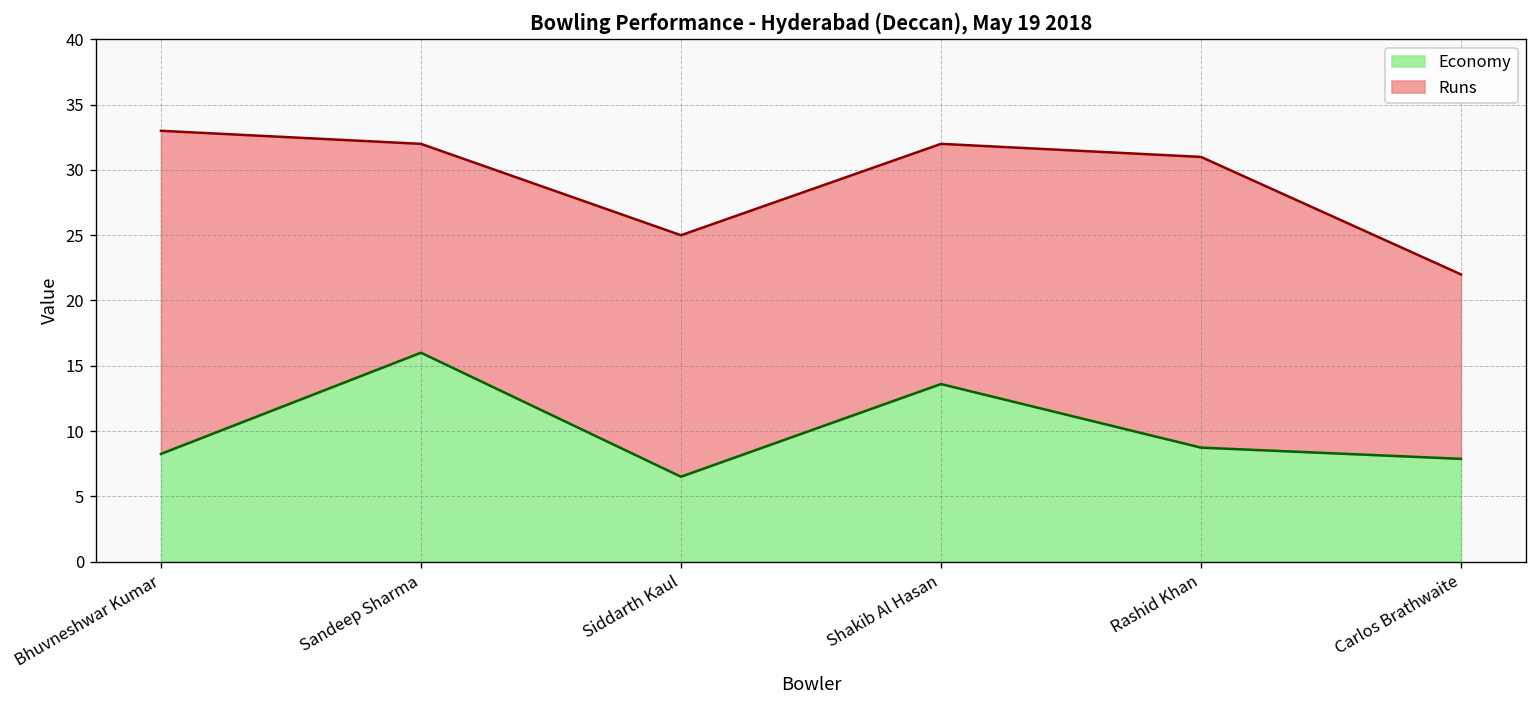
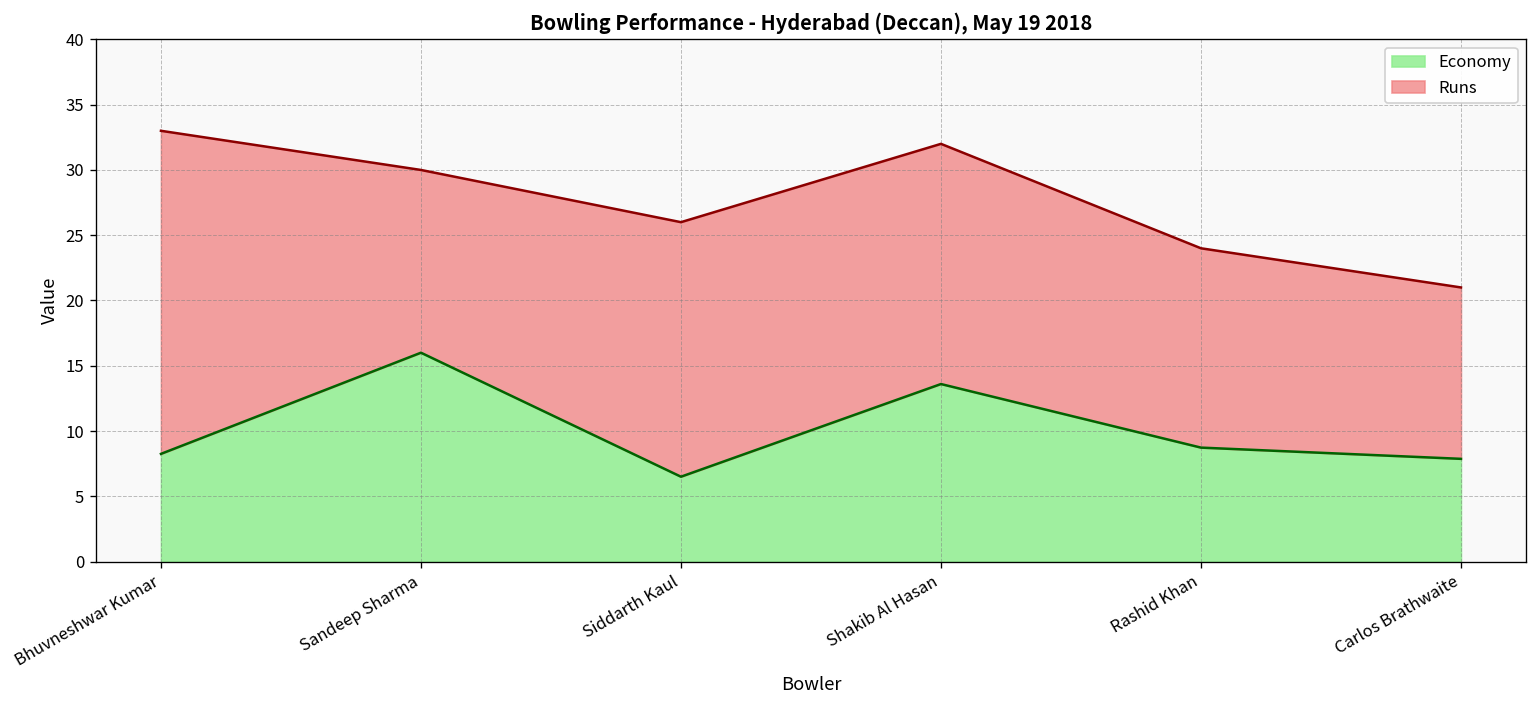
  {
    "Economy": {
      "Bhuvneshwar Kumar": 8.3,
      "Sandeep Sharma": 16,
      "Siddarth Kaul": 6.5,
      "Shakib Al Hasan": 13.6,
      "Rashid Khan": 8.7,
      "Carlos Brathwaite": 8
    },
    "Runs": {
      "Bhuvneshwar Kumar": 33,
-     "Sandeep Sharma": 32,
-     "Siddarth Kaul": 25,
+     "Sandeep Sharma": 30,
+     "Siddarth Kaul": 26,
      "Shakib Al Hasan": 32,
-     "Rashid Khan": 31,
-     "Carlos Brathwaite": 22
+     "Rashid Khan": 24,
+     "Carlos Brathwaite": 21
    }
  }
